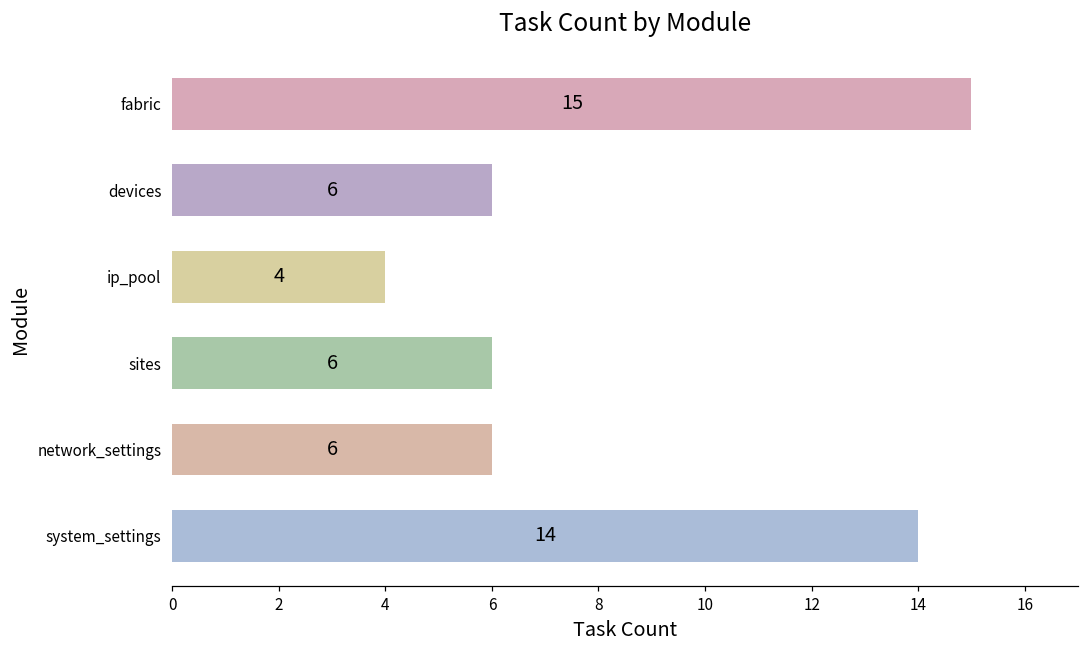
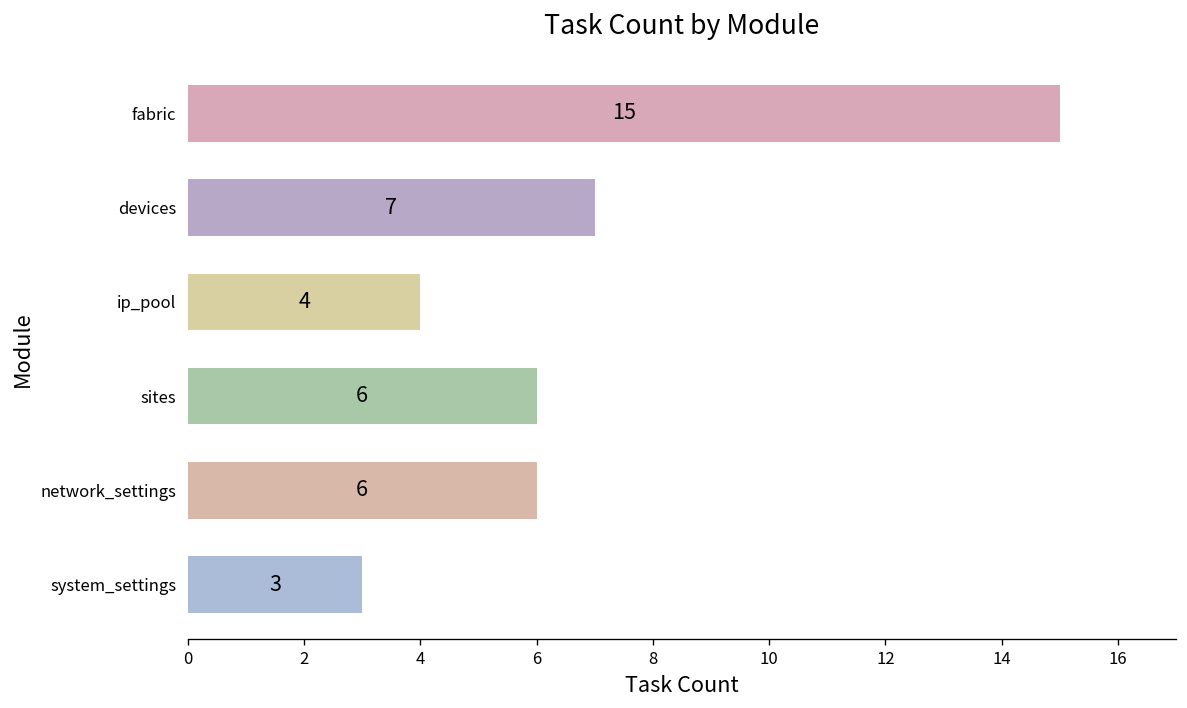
  {
    "fabric": 15,
-   "devices": 6,
+   "devices": 7,
    "ip_pool": 4,
    "sites": 6,
    "network_settings": 6,
-   "system_settings": 14
+   "system_settings": 3
  }
